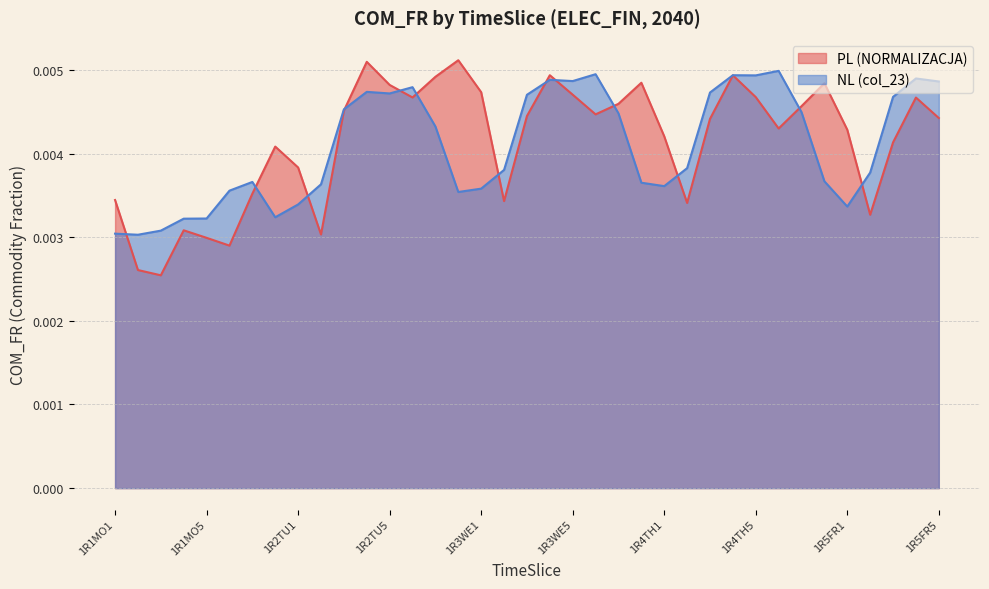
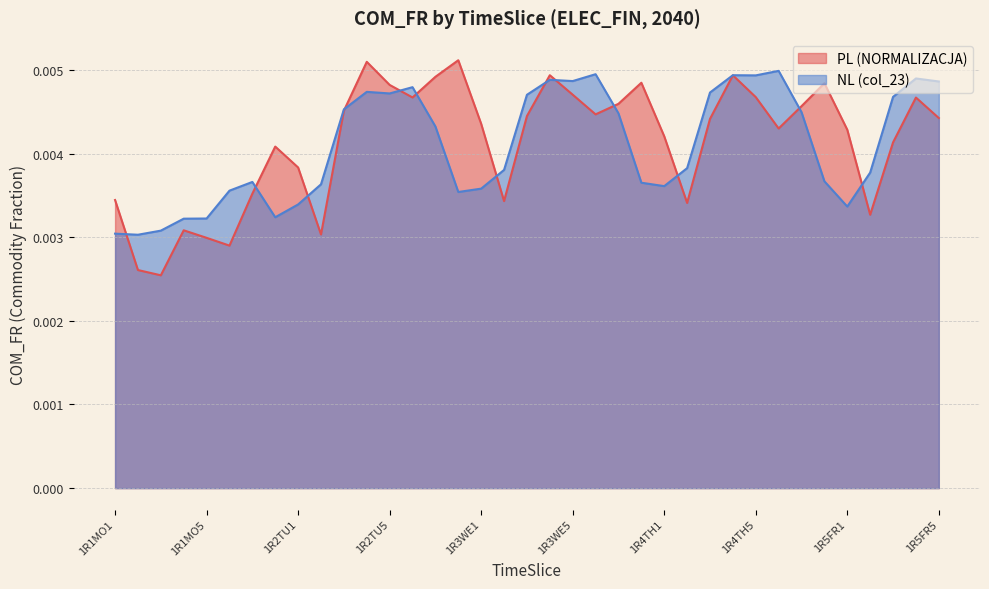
  {
    "PL (NORMALIZACJA)": {
      "1R1MO1": 0.0034,
      "1R1MO5": 0.0030,
      "1R2TU1": 0.0038,
      "1R2TU5": 0.0048,
-     "1R3WE1": 0.0047,
+     "1R3WE1": 0.0044,
      "1R3WE5": 0.0047,
      "1R4TH1": 0.0042,
      "1R4TH5": 0.0047,
      "1R5FR1": 0.0043,
      "1R5FR5": 0.0044
    },
    "NL (col_23)": {
      "1R1MO1": 0.0030,
      "1R1MO5": 0.0032,
      "1R2TU1": 0.0034,
      "1R2TU5": 0.0047,
      "1R3WE1": 0.0036,
      "1R3WE5": 0.0049,
      "1R4TH1": 0.0036,
      "1R4TH5": 0.0049,
      "1R5FR1": 0.0034
    }
  }
